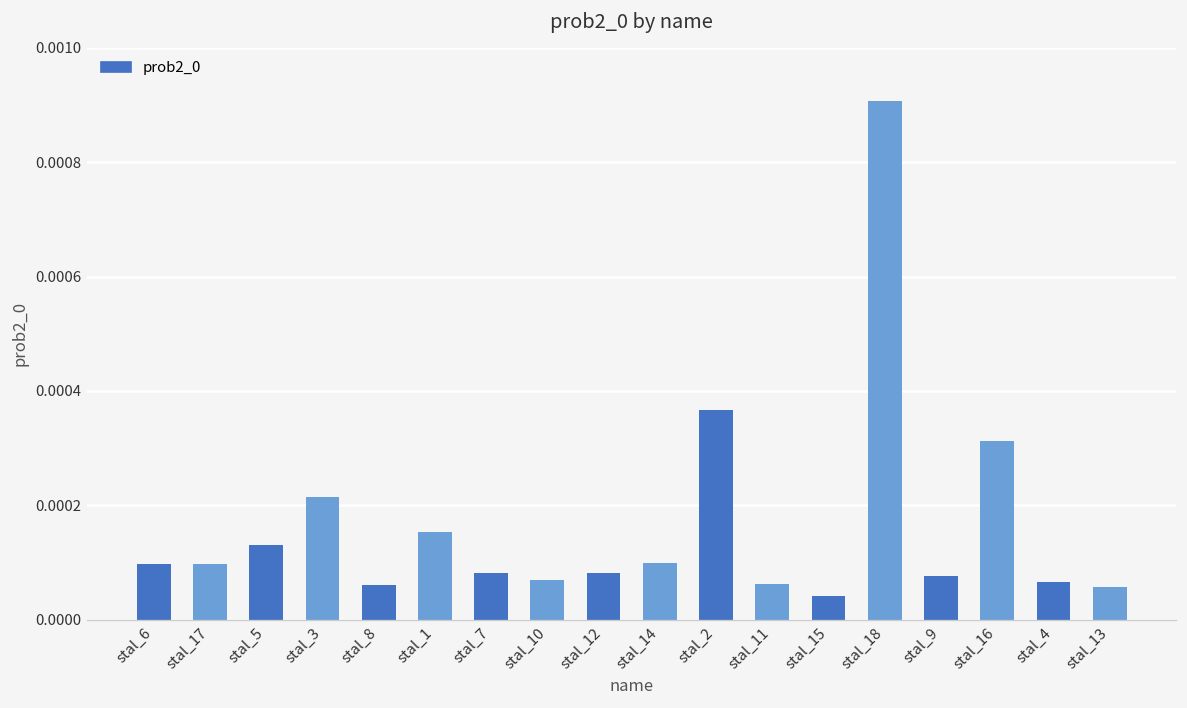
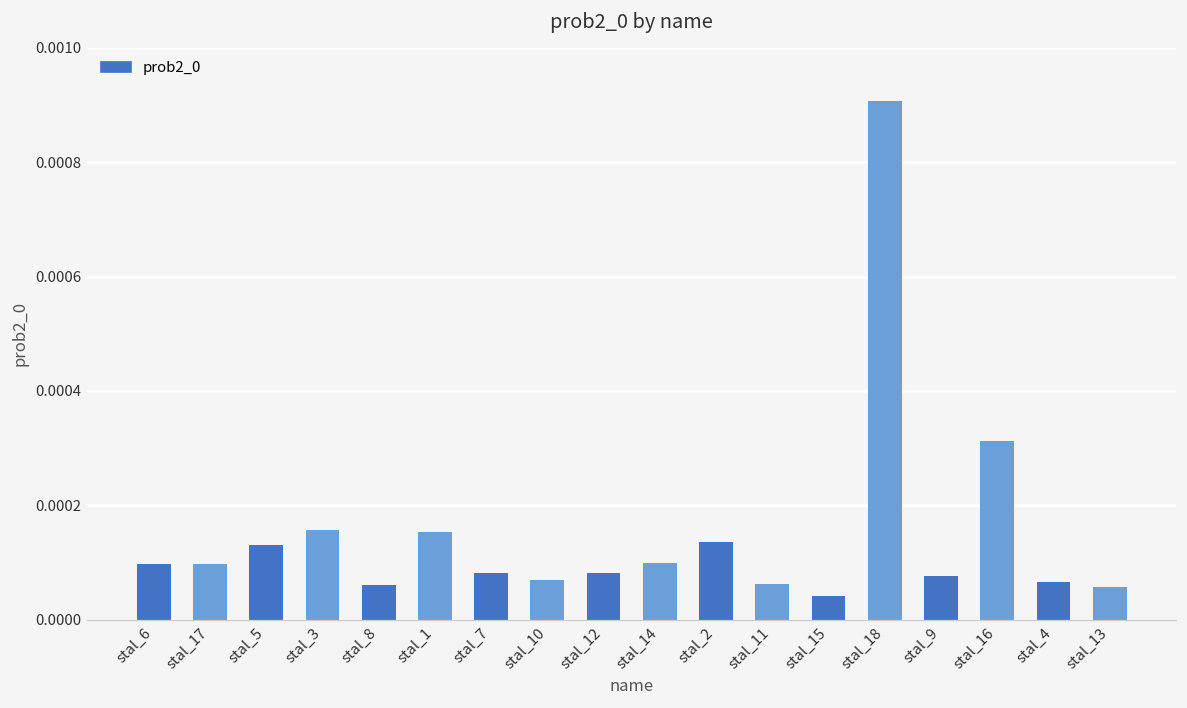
  {
    "stal_6": 0.00010,
    "stal_17": 0.00010,
    "stal_5": 0.00013,
-   "stal_3": 0.00022,
+   "stal_3": 0.00016,
    "stal_8": 0.00006,
    "stal_1": 0.00015,
    "stal_7": 0.00008,
    "stal_10": 0.00007,
    "stal_12": 0.00008,
    "stal_14": 0.00010,
-   "stal_2": 0.00037,
+   "stal_2": 0.00014,
    "stal_11": 0.00006,
    "stal_15": 0.00004,
    "stal_18": 0.00091,
    "stal_9": 0.00008,
    "stal_16": 0.00031,
    "stal_4": 0.00007,
    "stal_13": 0.00006
  }
